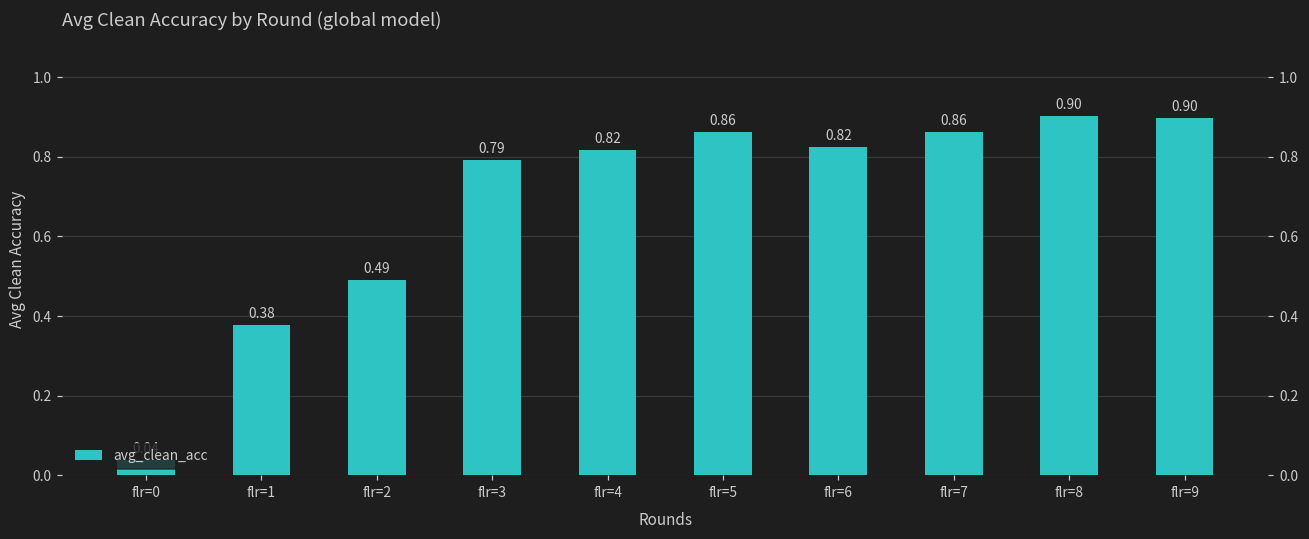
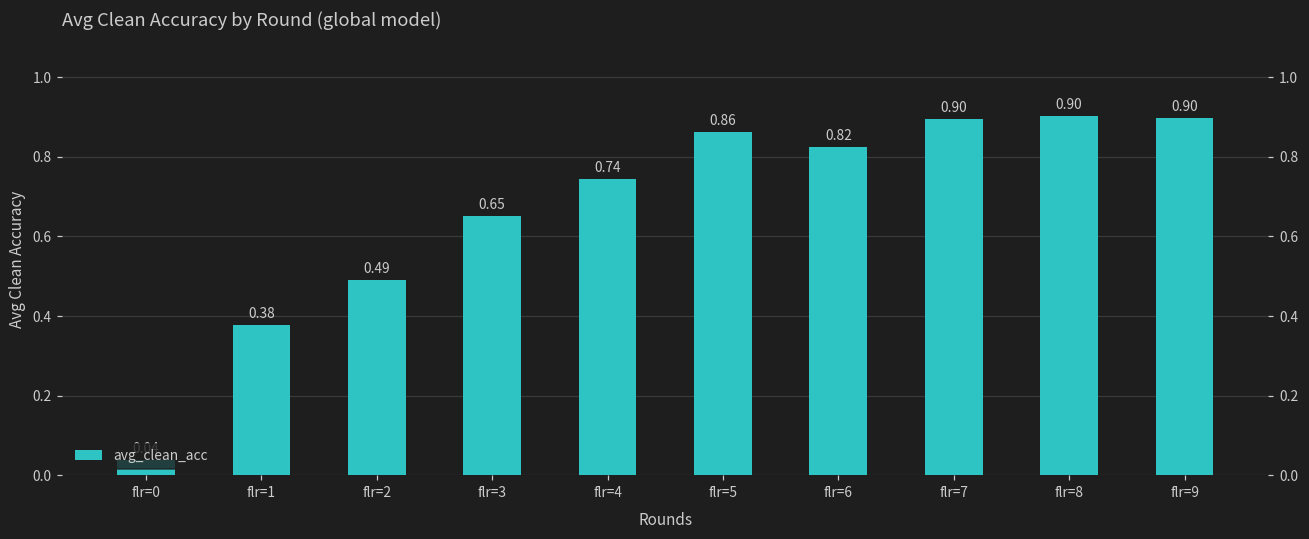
  {
    "flr=1": 0.38,
    "flr=2": 0.49,
-   "flr=3": 0.79,
-   "flr=4": 0.82,
+   "flr=3": 0.65,
+   "flr=4": 0.74,
    "flr=5": 0.86,
    "flr=6": 0.82,
-   "flr=7": 0.86,
+   "flr=7": 0.90,
    "flr=8": 0.90,
    "flr=9": 0.90
  }
